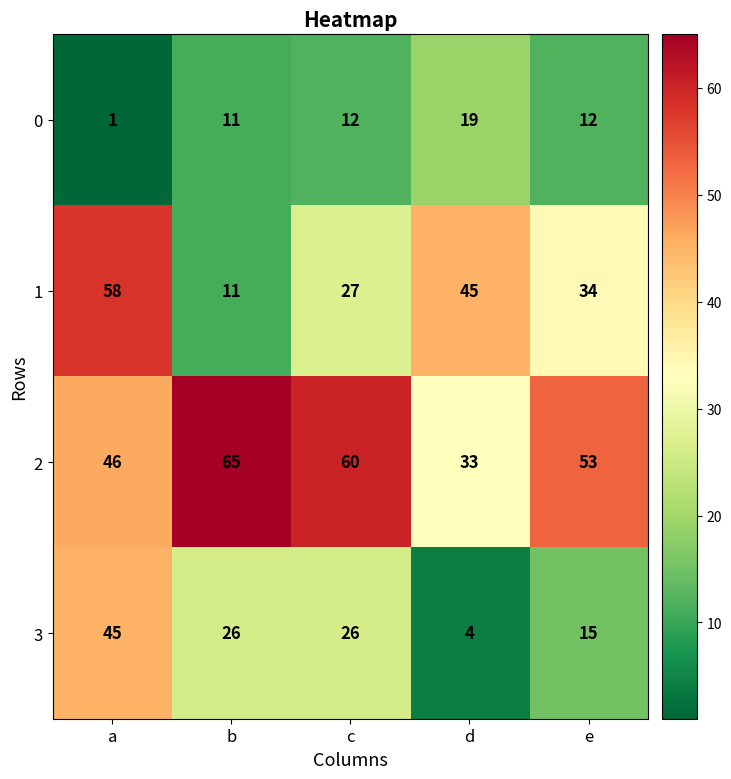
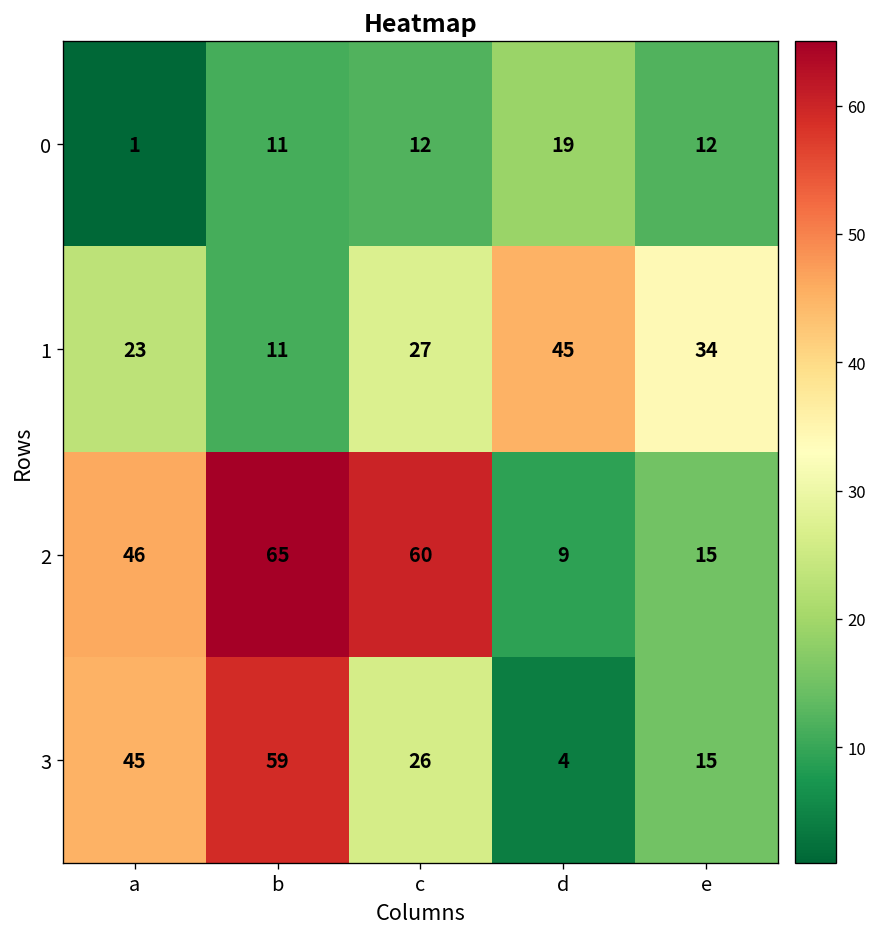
  {
    "0": {
      "a": 1,
      "b": 11,
      "c": 12,
      "d": 19,
      "e": 12
    },
    "1": {
-     "a": 58,
+     "a": 23,
      "b": 11,
      "c": 27,
      "d": 45,
      "e": 34
    },
    "2": {
      "a": 46,
      "b": 65,
      "c": 60,
-     "d": 33,
-     "e": 53
+     "d": 9,
+     "e": 15
    },
    "3": {
      "a": 45,
-     "b": 26,
+     "b": 59,
      "c": 26,
      "d": 4,
      "e": 15
    }
  }
